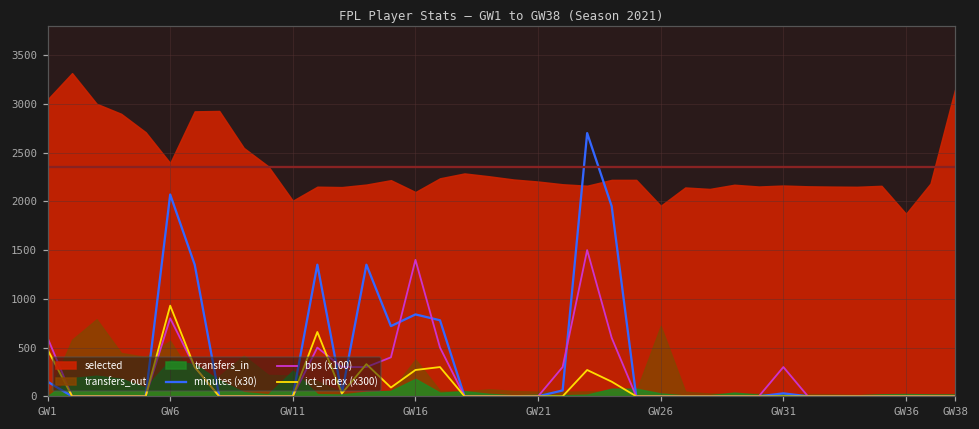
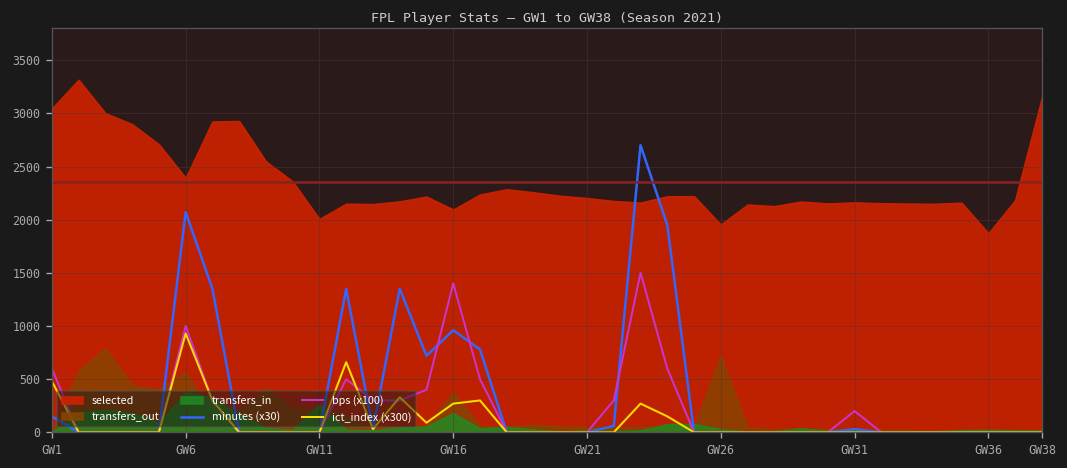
  {
    "minutes (x30)": {
      "GW1": 200,
      "GW6": 2100,
-     "GW16": 800
+     "GW16": 1000
    },
    "selected": {
      "GW1": 3000,
      "GW6": 2400,
      "GW11": 2000,
      "GW16": 2100,
      "GW21": 2200,
      "GW26": 2000,
      "GW31": 2200,
      "GW36": 1900,
      "GW38": 3100
    },
    "bps (x100)": {
      "GW1": 600,
-     "GW6": 800,
+     "GW6": 1000,
      "GW16": 1400,
-     "GW31": 300
+     "GW31": 200
    },
    "transfers_out": {
      "GW6": 600,
      "GW16": 400,
      "GW21": 0,
      "GW26": 700
    },
    "ict_index (x300)": {
      "GW1": 500,
      "GW6": 900,
      "GW16": 300
    },
    "transfers_in": {
      "GW16": 200,
      "GW26": 0
    }
  }
